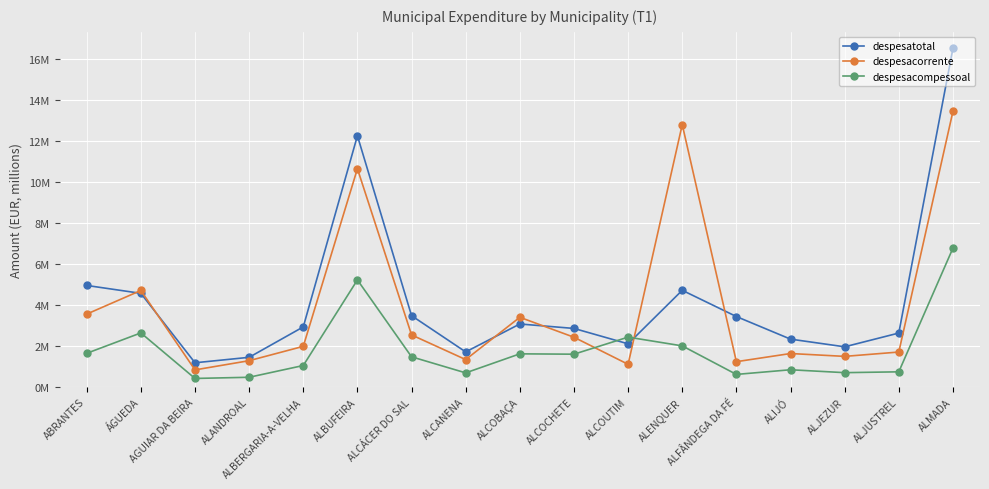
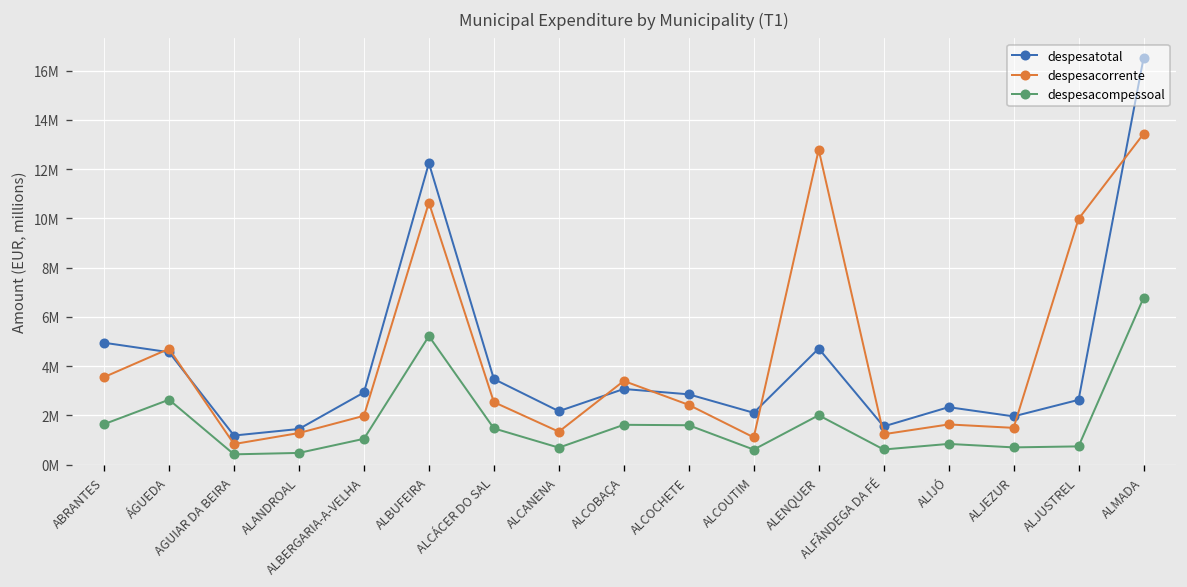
  {
    "despesatotal": {
      "ABRANTES": 4900000,
      "ÁGUEDA": 4600000,
      "AGUIAR DA BEIRA": 1200000,
      "ALANDROAL": 1400000,
      "ALBERGARIA-A-VELHA": 2900000,
      "ALBUFEIRA": 12200000,
      "ALCÁCER DO SAL": 3500000,
-     "ALCANENA": 1700000,
+     "ALCANENA": 2200000,
      "ALCOBAÇA": 3100000,
      "ALCOCHETE": 2900000,
      "ALCOUTIM": 2100000,
      "ALENQUER": 4700000,
-     "ALFÂNDEGA DA FÉ": 3400000,
+     "ALFÂNDEGA DA FÉ": 1500000,
      "ALIJÓ": 2300000,
      "ALJEZUR": 2000000,
      "ALJUSTREL": 2600000
    },
    "despesacorrente": {
      "ABRANTES": 3600000,
      "ÁGUEDA": 4700000,
      "AGUIAR DA BEIRA": 800000,
      "ALANDROAL": 1300000,
      "ALBERGARIA-A-VELHA": 2000000,
      "ALBUFEIRA": 10600000,
      "ALCÁCER DO SAL": 2500000,
      "ALCANENA": 1300000,
      "ALCOBAÇA": 3400000,
      "ALCOCHETE": 2400000,
      "ALCOUTIM": 1100000,
      "ALENQUER": 12800000,
      "ALFÂNDEGA DA FÉ": 1200000,
      "ALIJÓ": 1600000,
      "ALJEZUR": 1500000,
-     "ALJUSTREL": 1700000,
+     "ALJUSTREL": 10000000,
      "ALMADA": 13400000
    },
    "despesacompessoal": {
      "ABRANTES": 1600000,
      "ÁGUEDA": 2600000,
      "AGUIAR DA BEIRA": 400000,
      "ALANDROAL": 500000,
      "ALBERGARIA-A-VELHA": 1000000,
      "ALBUFEIRA": 5200000,
      "ALCÁCER DO SAL": 1500000,
      "ALCANENA": 700000,
      "ALCOBAÇA": 1600000,
      "ALCOCHETE": 1600000,
-     "ALCOUTIM": 2400000,
+     "ALCOUTIM": 600000,
      "ALENQUER": 2000000,
      "ALFÂNDEGA DA FÉ": 600000,
      "ALIJÓ": 800000,
      "ALJEZUR": 700000,
      "ALJUSTREL": 700000,
      "ALMADA": 6800000
    }
  }
